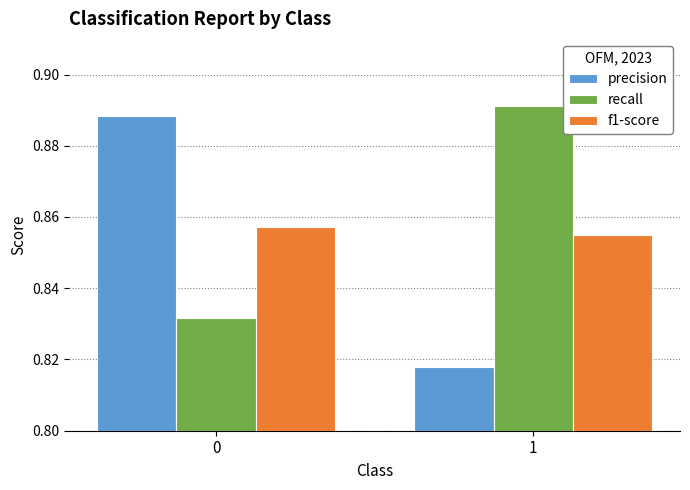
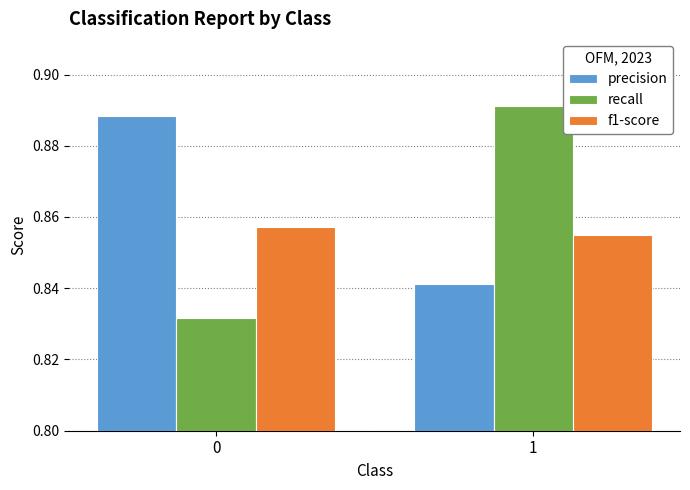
  {
    "precision": {
      "0": 0.888,
-     "1": 0.818
+     "1": 0.841
    },
    "recall": {
      "0": 0.832,
      "1": 0.891
    },
    "f1-score": {
      "0": 0.857,
      "1": 0.855
    }
  }
